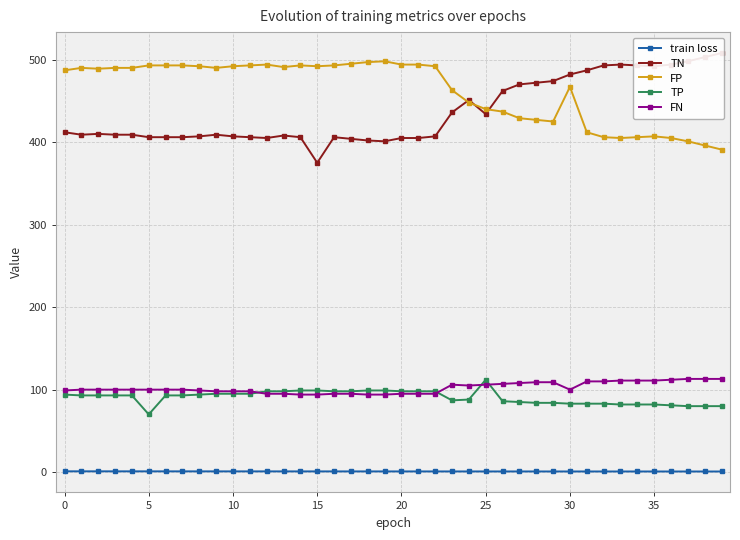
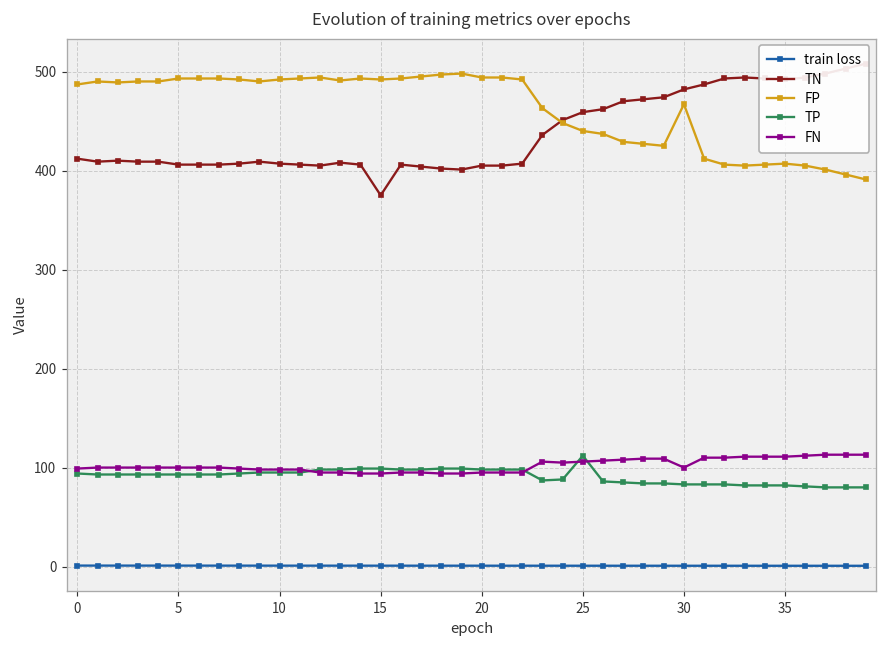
  {
    "train loss": {
      "0": 0,
      "5": 0,
      "10": 0,
      "15": 0,
      "20": 0,
      "25": 0,
      "30": 0,
      "35": 0
    },
    "TN": {
      "0": 410,
      "5": 410,
      "10": 410,
      "15": 380,
      "20": 410,
-     "25": 430,
+     "25": 460,
      "30": 480
    },
    "FP": {
      "0": 490,
      "5": 490,
      "10": 490,
      "15": 490,
      "20": 490,
      "25": 440,
      "30": 470,
      "35": 410
    },
    "TP": {
      "0": 90,
-     "5": 70,
+     "5": 90,
      "15": 100,
      "25": 110,
      "30": 80,
      "35": 80
    },
    "FN": {
      "0": 100,
      "5": 100,
      "15": 90,
      "25": 110,
      "30": 100,
      "35": 110
    }
  }
